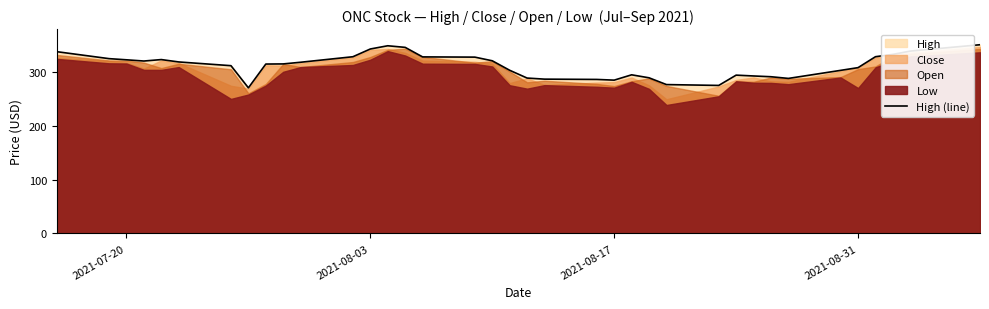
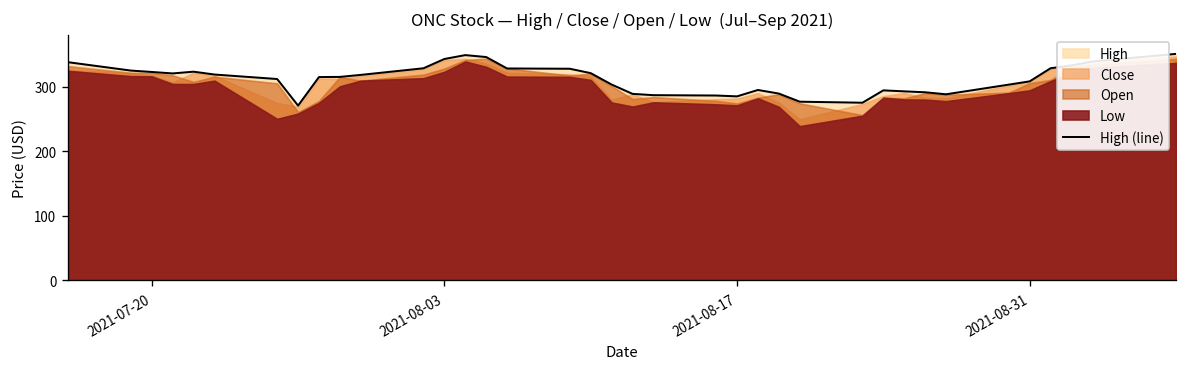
  {
    "Open": {
      "2021-08-03": 330
    },
    "Low": {
      "2021-08-03": 320,
-     "2021-08-31": 270
+     "2021-08-31": 290
    }
  }
